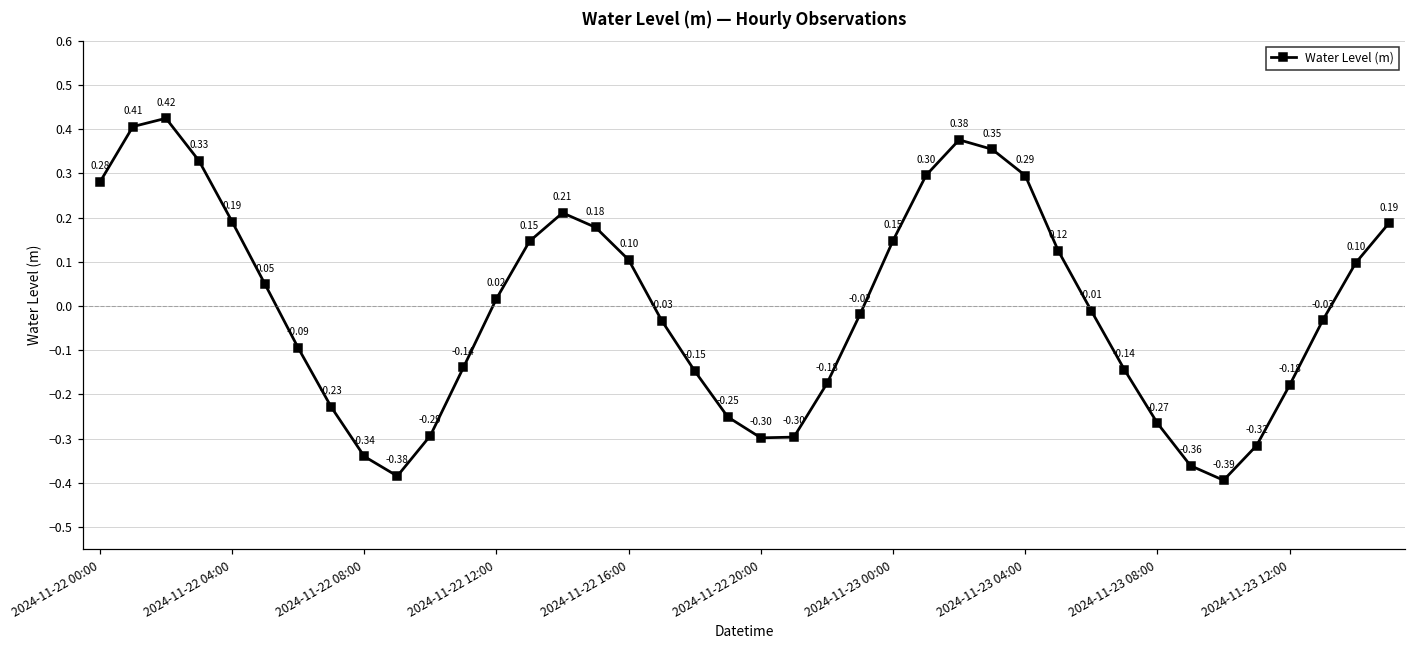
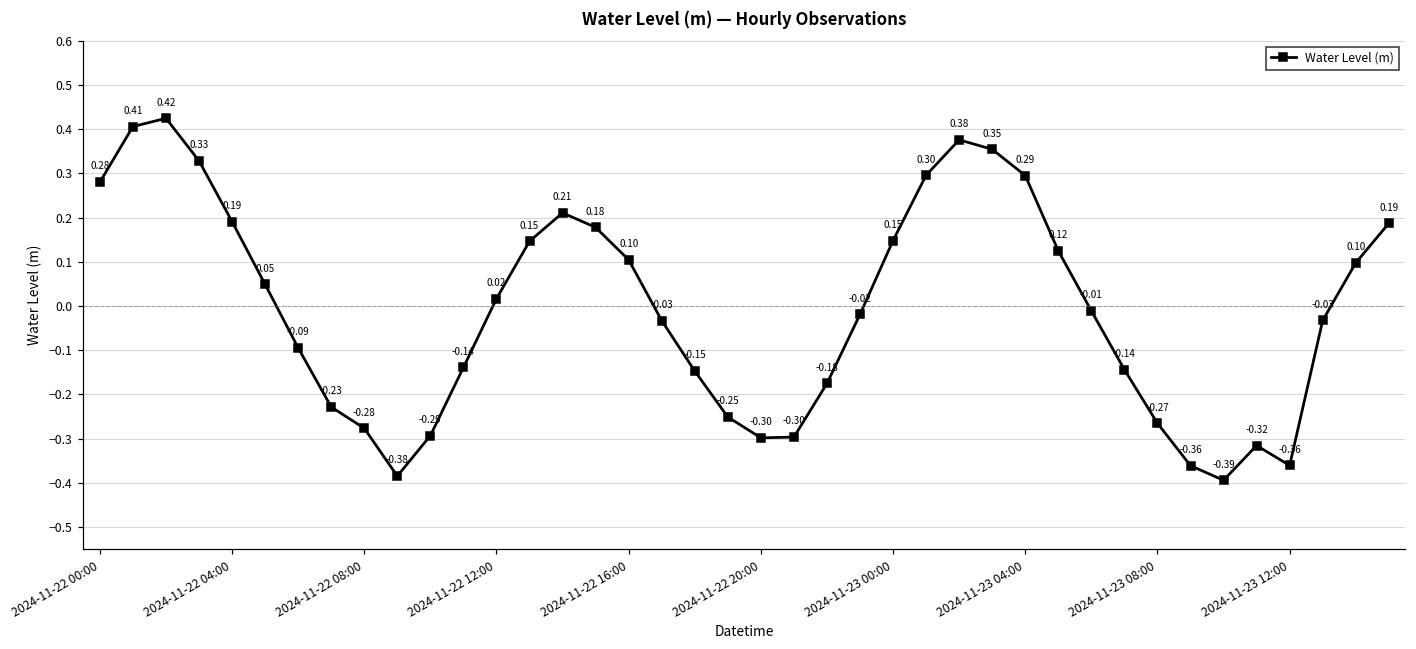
  {
    "2024-11-22 00:00": 0.28,
    "2024-11-22 04:00": 0.19,
-   "2024-11-22 08:00": -0.34,
+   "2024-11-22 08:00": -0.28,
    "2024-11-22 12:00": 0.02,
    "2024-11-22 16:00": 0.10,
    "2024-11-22 20:00": -0.30,
    "2024-11-23 00:00": 0.15,
    "2024-11-23 04:00": 0.29,
    "2024-11-23 08:00": -0.27,
-   "2024-11-23 12:00": -0.18
+   "2024-11-23 12:00": -0.36
  }
